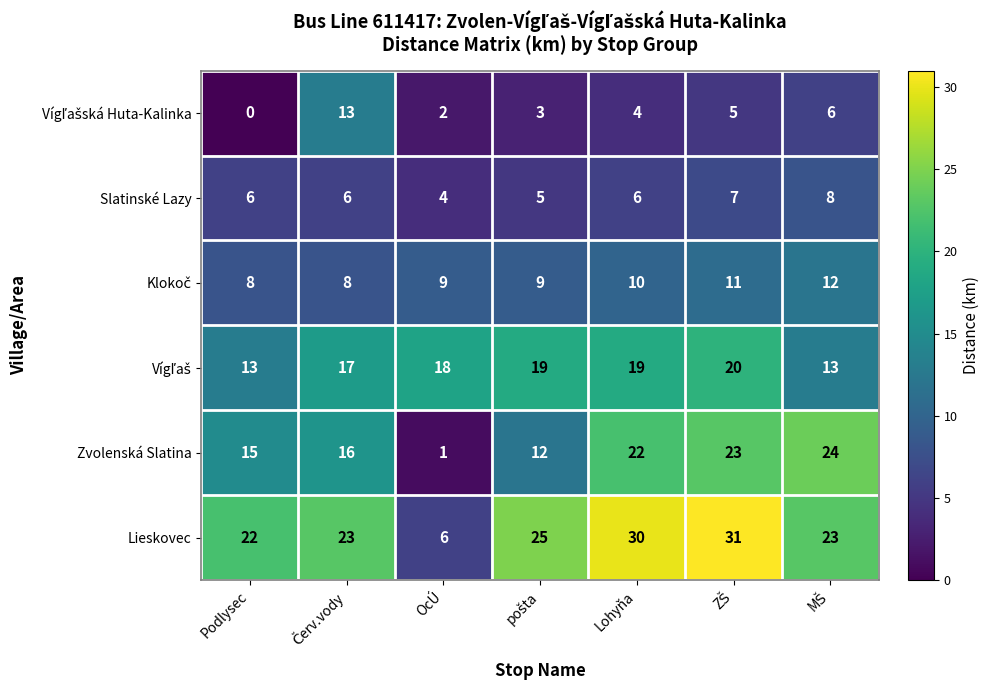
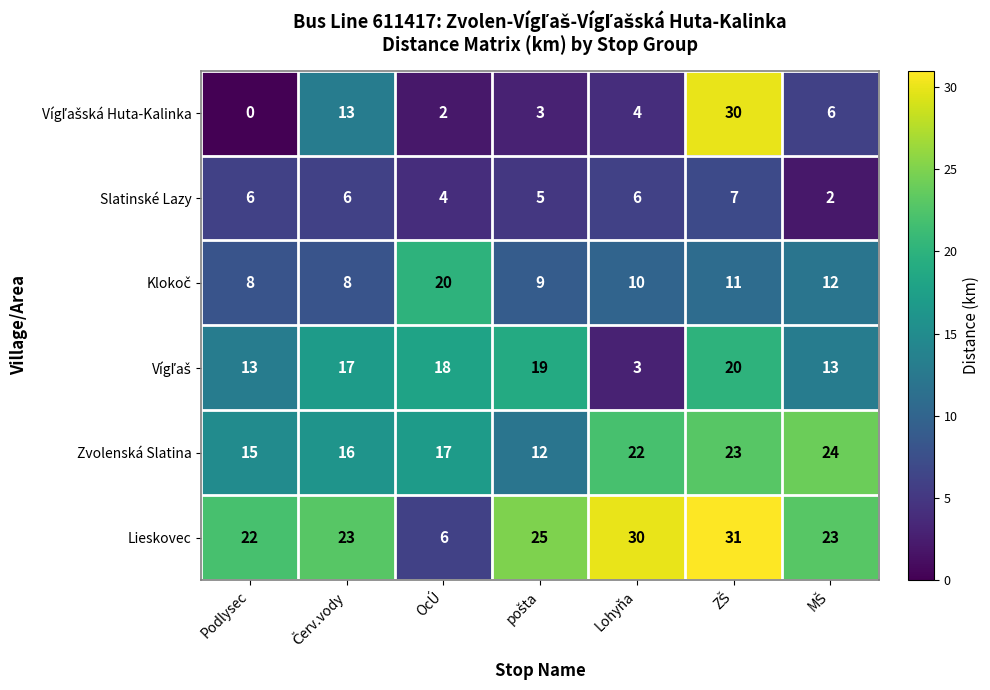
  {
    "Vígľašská Huta-Kalinka": {
      "Podlysec": 0,
      "Červ.vody": 13,
      "OcÚ": 2,
      "pošta": 3,
      "Lohyňa": 4,
-     "ZŠ": 5,
+     "ZŠ": 30,
      "MŠ": 6
    },
    "Slatinské Lazy": {
      "Podlysec": 6,
      "Červ.vody": 6,
      "OcÚ": 4,
      "pošta": 5,
      "Lohyňa": 6,
      "ZŠ": 7,
-     "MŠ": 8
+     "MŠ": 2
    },
    "Klokoč": {
      "Podlysec": 8,
      "Červ.vody": 8,
-     "OcÚ": 9,
+     "OcÚ": 20,
      "pošta": 9,
      "Lohyňa": 10,
      "ZŠ": 11,
      "MŠ": 12
    },
    "Vígľaš": {
      "Podlysec": 13,
      "Červ.vody": 17,
      "OcÚ": 18,
      "pošta": 19,
-     "Lohyňa": 19,
+     "Lohyňa": 3,
      "ZŠ": 20,
      "MŠ": 13
    },
    "Zvolenská Slatina": {
      "Podlysec": 15,
      "Červ.vody": 16,
-     "OcÚ": 1,
+     "OcÚ": 17,
      "pošta": 12,
      "Lohyňa": 22,
      "ZŠ": 23,
      "MŠ": 24
    },
    "Lieskovec": {
      "Podlysec": 22,
      "Červ.vody": 23,
      "OcÚ": 6,
      "pošta": 25,
      "Lohyňa": 30,
      "ZŠ": 31,
      "MŠ": 23
    }
  }
